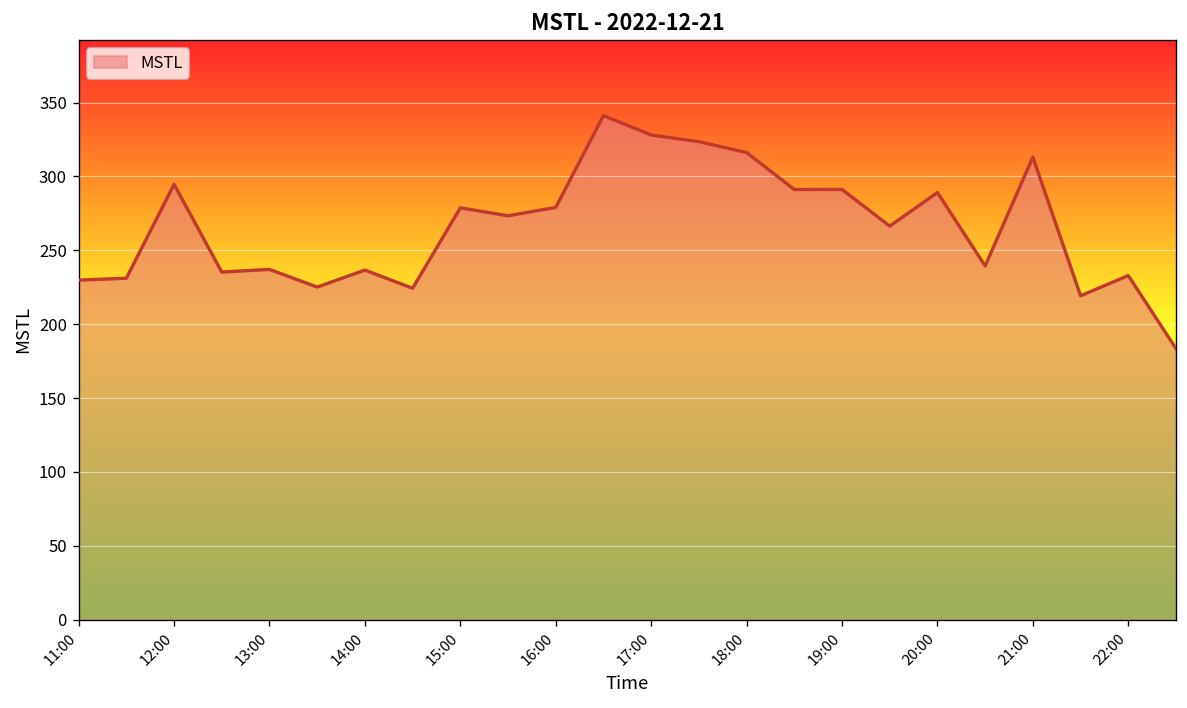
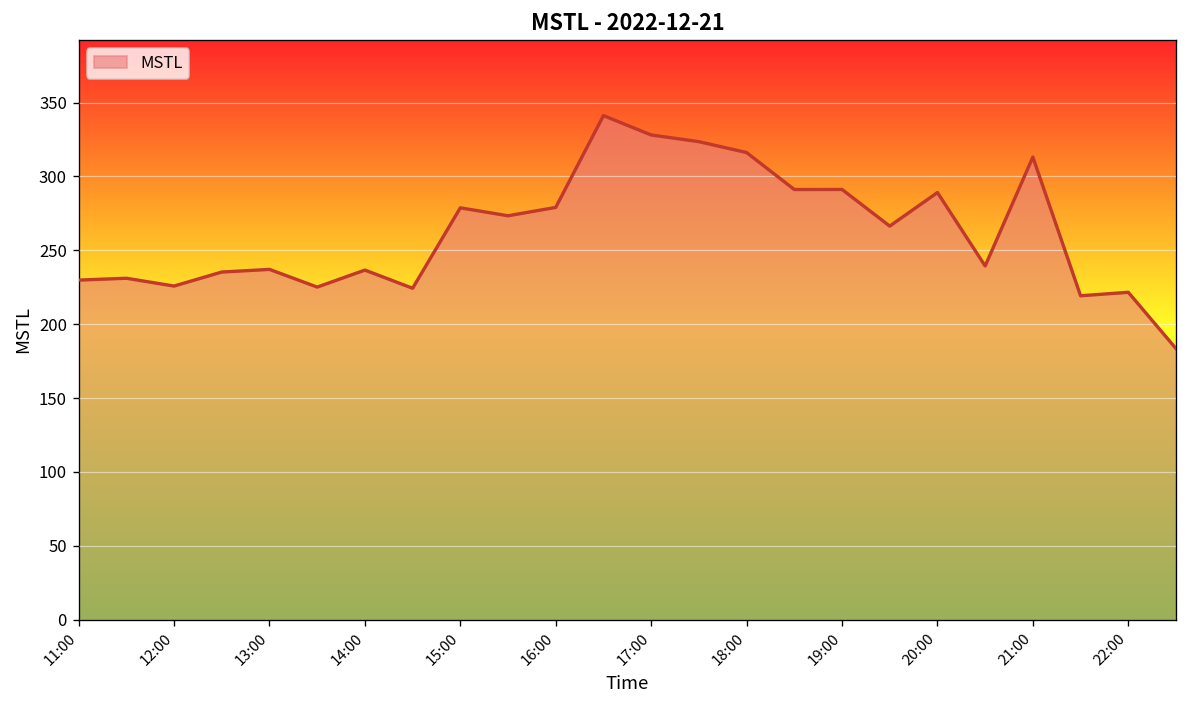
  {
    "11:00": 230,
-   "12:00": 295,
+   "12:00": 226,
    "13:00": 237,
    "14:00": 237,
    "15:00": 279,
    "16:00": 279,
    "17:00": 328,
    "18:00": 316,
    "19:00": 291,
    "20:00": 289,
    "21:00": 313,
-   "22:00": 233
+   "22:00": 222
  }
